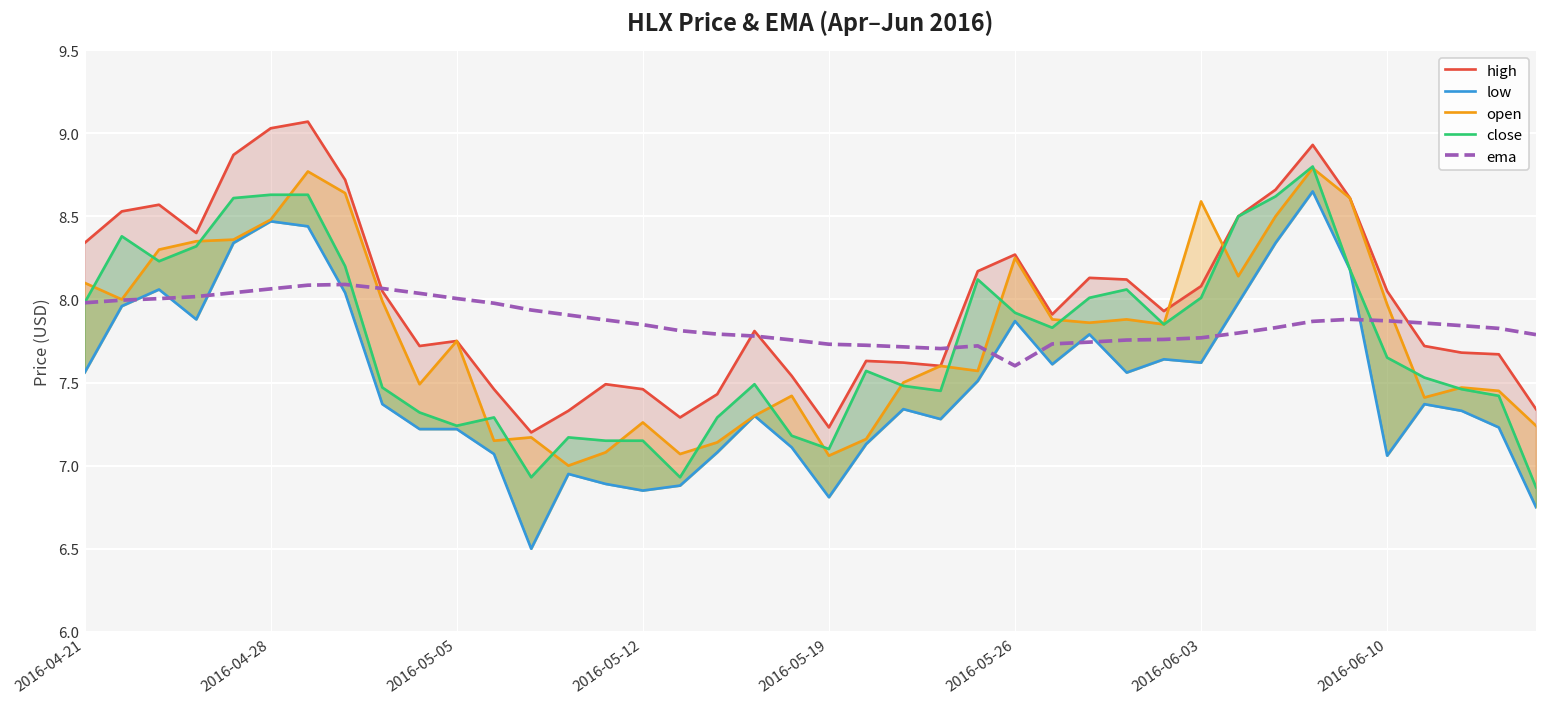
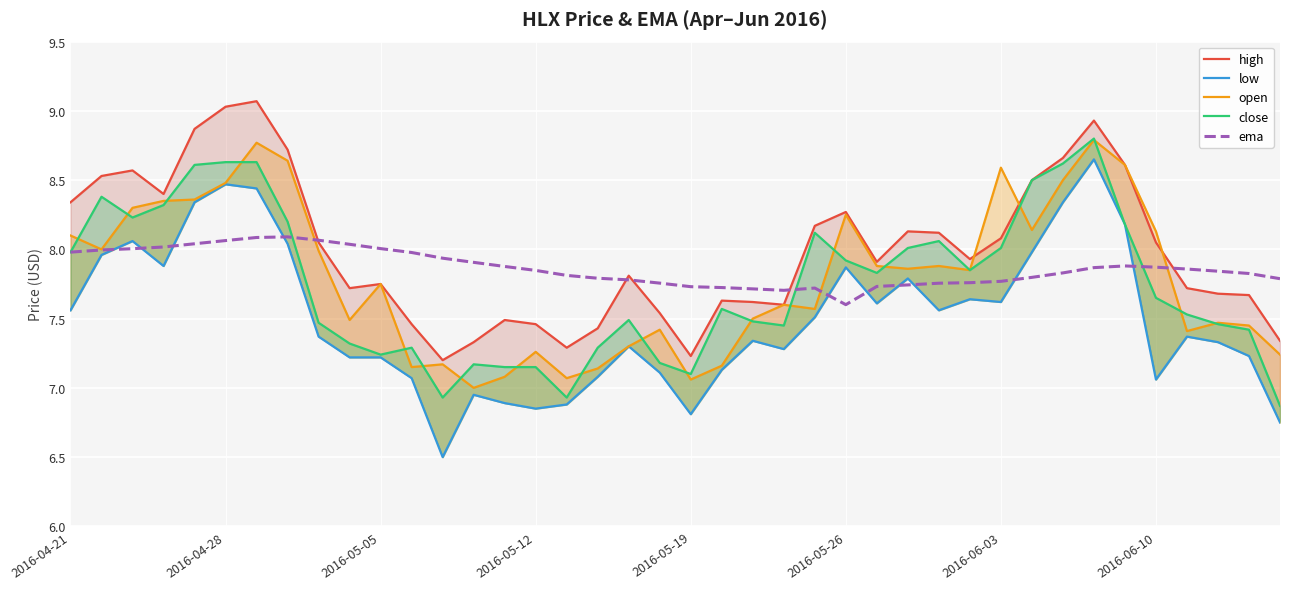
  {
    "high": {
      "2016-04-21": 8.34,
      "2016-04-28": 9.03,
      "2016-05-12": 7.46,
      "2016-05-19": 7.23,
      "2016-05-26": 8.27,
      "2016-06-03": 8.08,
      "2016-06-10": 8.05
    },
    "low": {
      "2016-04-21": 7.56,
      "2016-05-05": 7.22,
      "2016-05-12": 6.85,
      "2016-05-19": 6.81,
      "2016-05-26": 7.87,
      "2016-06-03": 7.62,
      "2016-06-10": 7.06
    },
    "open": {
      "2016-04-21": 8.10,
      "2016-05-12": 7.26,
      "2016-05-19": 7.06,
      "2016-05-26": 8.25,
      "2016-06-03": 8.59,
-     "2016-06-10": 7.97
+     "2016-06-10": 8.13
    },
    "close": {
      "2016-04-28": 8.63,
      "2016-05-05": 7.24,
      "2016-05-12": 7.15,
      "2016-05-19": 7.10,
      "2016-05-26": 7.92,
      "2016-06-03": 8.01,
      "2016-06-10": 7.65
    },
    "ema": {
      "2016-04-28": 8.06,
      "2016-05-05": 8.01,
      "2016-05-12": 7.85,
      "2016-05-19": 7.73,
      "2016-05-26": 7.60,
      "2016-06-03": 7.77,
      "2016-06-10": 7.87
    }
  }
